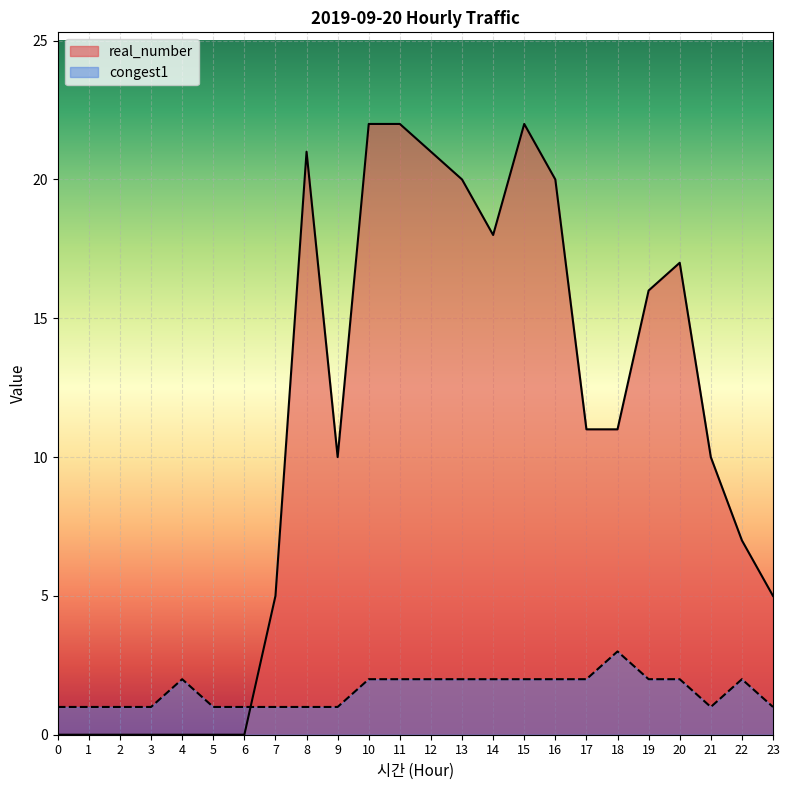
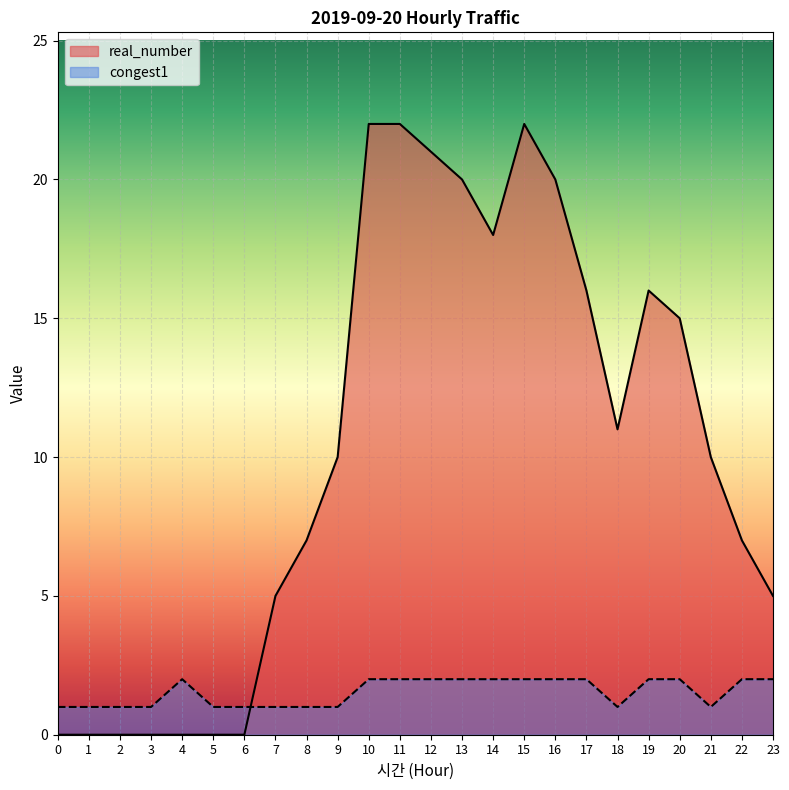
  {
    "real_number": {
      "0": 0,
      "1": 0,
      "2": 0,
      "3": 0,
      "4": 0,
      "5": 0,
      "6": 0,
      "7": 5,
-     "8": 21,
+     "8": 7,
      "9": 10,
      "10": 22,
      "11": 22,
      "12": 21,
      "13": 20,
      "14": 18,
      "15": 22,
      "16": 20,
-     "17": 11,
+     "17": 16,
      "18": 11,
      "19": 16,
-     "20": 17,
+     "20": 15,
      "21": 10,
      "22": 7,
      "23": 5
    },
    "congest1": {
      "0": 1,
      "1": 1,
      "2": 1,
      "3": 1,
      "4": 2,
      "5": 1,
      "6": 1,
      "7": 1,
      "8": 1,
      "9": 1,
      "10": 2,
      "11": 2,
      "12": 2,
      "13": 2,
      "14": 2,
      "15": 2,
      "16": 2,
      "17": 2,
-     "18": 3,
+     "18": 1,
      "19": 2,
      "20": 2,
      "21": 1,
      "22": 2,
-     "23": 1
+     "23": 2
    }
  }
